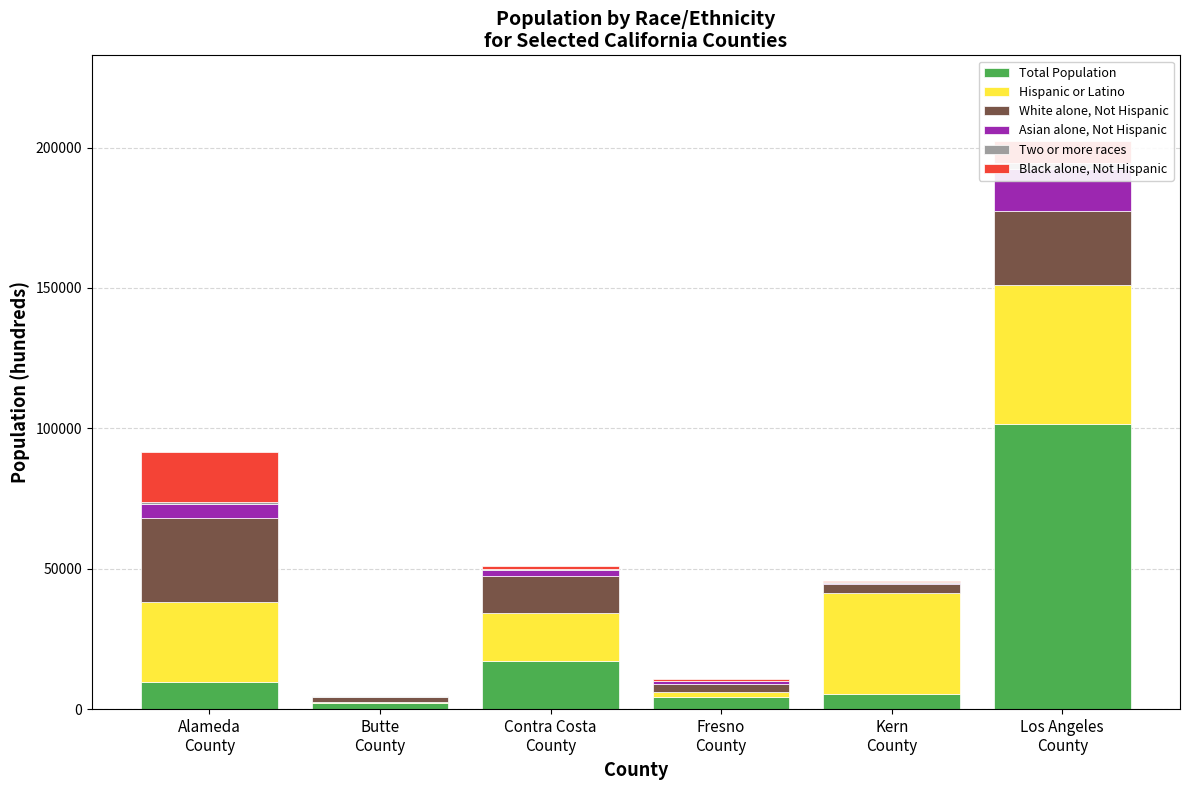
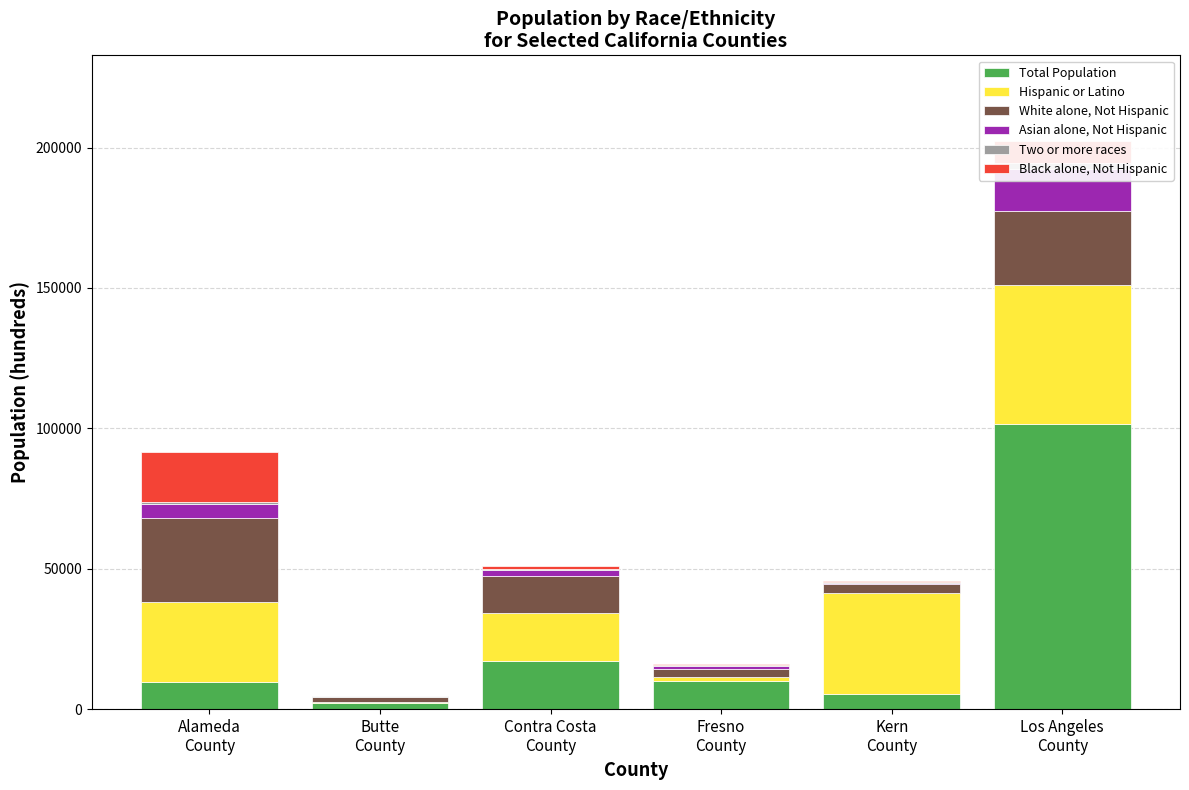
  {
    "Total Population": {
      "Alameda County": 10000,
      "Butte County": 2000,
      "Contra Costa County": 17000,
-     "Fresno County": 4000,
+     "Fresno County": 10000,
      "Kern County": 5000,
      "Los Angeles County": 102000
    },
    "Hispanic or Latino": {
      "Alameda County": 28000,
      "Contra Costa County": 17000,
      "Fresno County": 2000,
      "Kern County": 36000,
      "Los Angeles County": 49000
    },
    "White alone, Not Hispanic": {
      "Alameda County": 30000,
      "Butte County": 2000,
      "Contra Costa County": 13000,
      "Fresno County": 3000,
      "Kern County": 3000,
      "Los Angeles County": 26000
    },
    "Asian alone, Not Hispanic": {
      "Alameda County": 5000,
      "Contra Costa County": 2000,
      "Fresno County": 1000
    },
    "Black alone, Not Hispanic": {
      "Alameda County": 18000,
      "Contra Costa County": 1000
    }
  }
